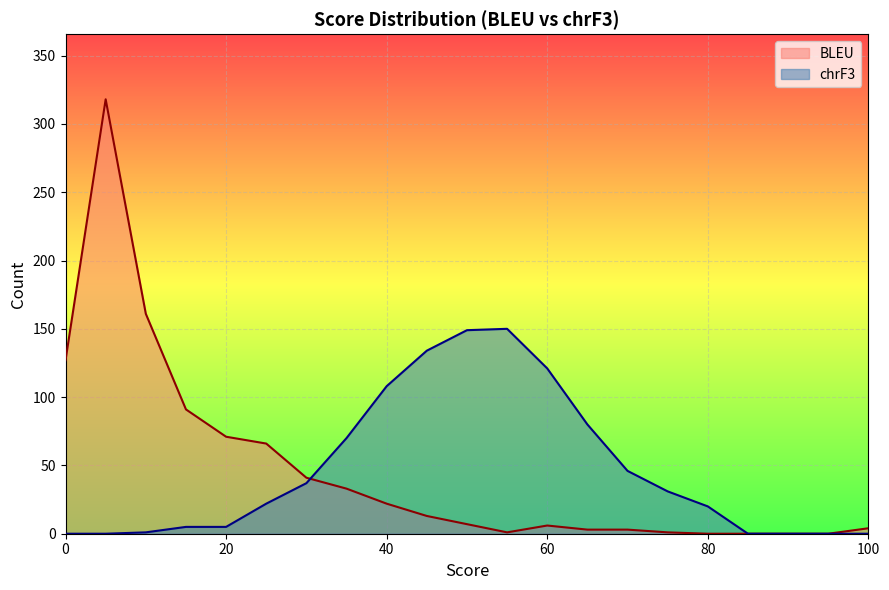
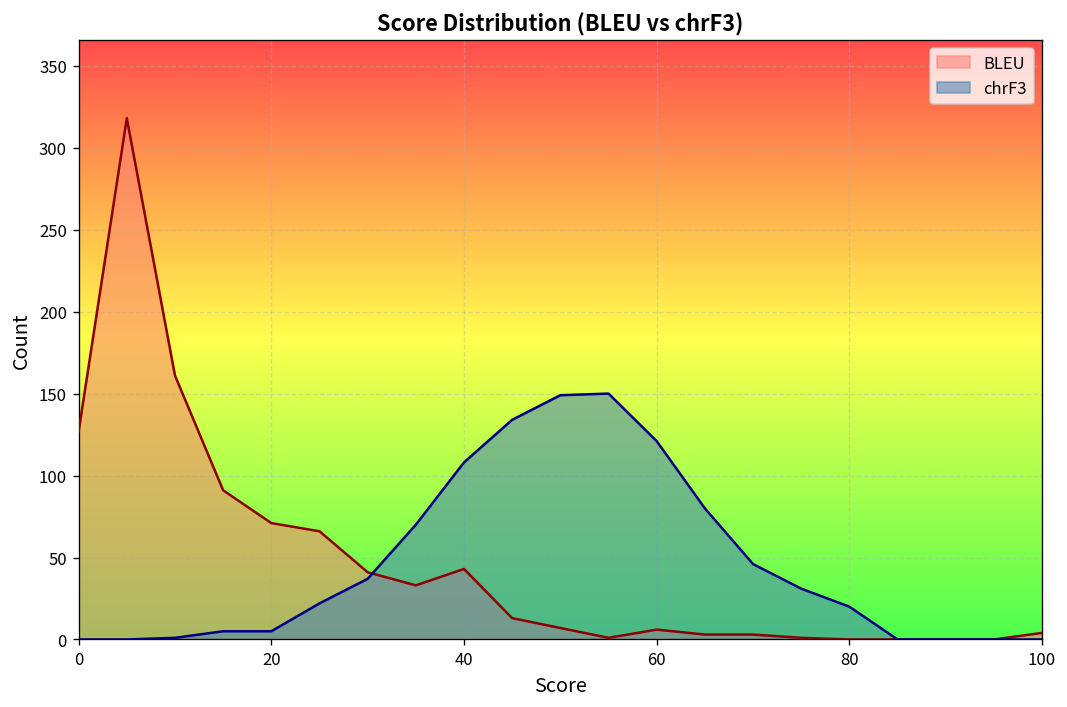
  {
    "BLEU": {
      "0": 127,
      "20": 71,
-     "40": 22,
+     "40": 43,
      "60": 6,
      "80": 0,
      "100": 4
    },
    "chrF3": {
      "0": 0,
      "20": 5,
      "40": 108,
      "60": 121,
      "80": 20,
      "100": 0
    }
  }
